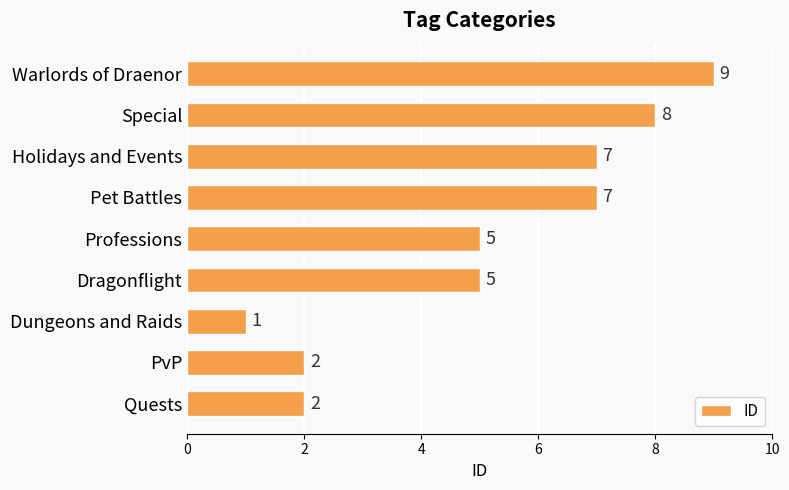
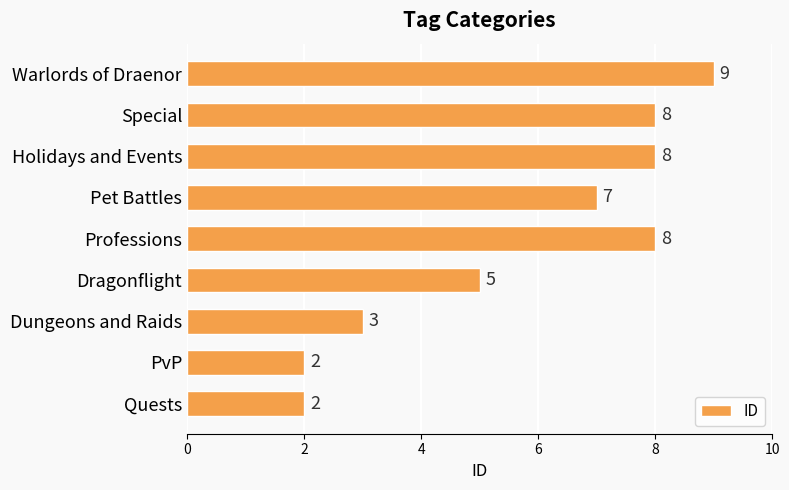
  {
    "Warlords of Draenor": 9,
    "Special": 8,
-   "Holidays and Events": 7,
+   "Holidays and Events": 8,
    "Pet Battles": 7,
-   "Professions": 5,
+   "Professions": 8,
    "Dragonflight": 5,
-   "Dungeons and Raids": 1,
+   "Dungeons and Raids": 3,
    "PvP": 2,
    "Quests": 2
  }
